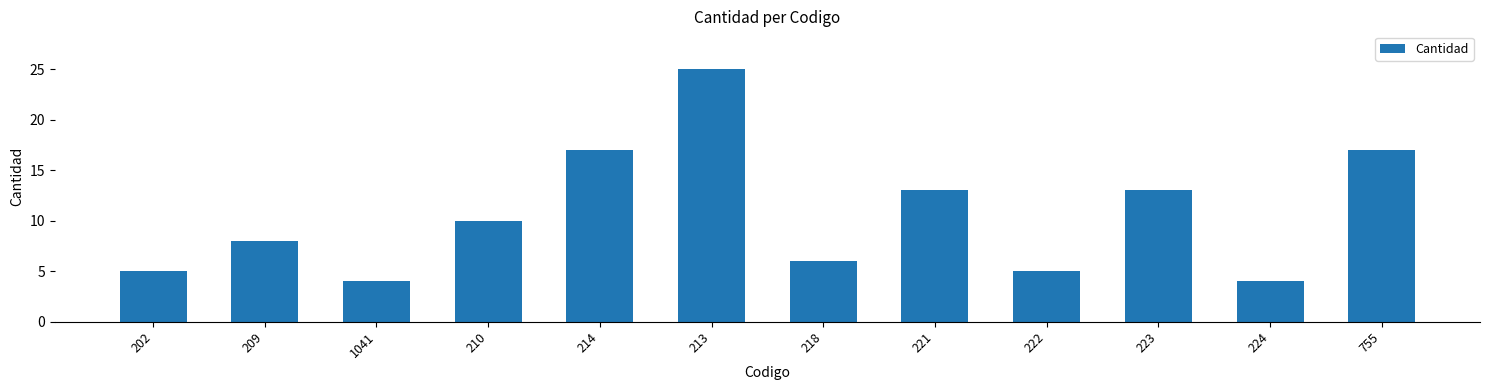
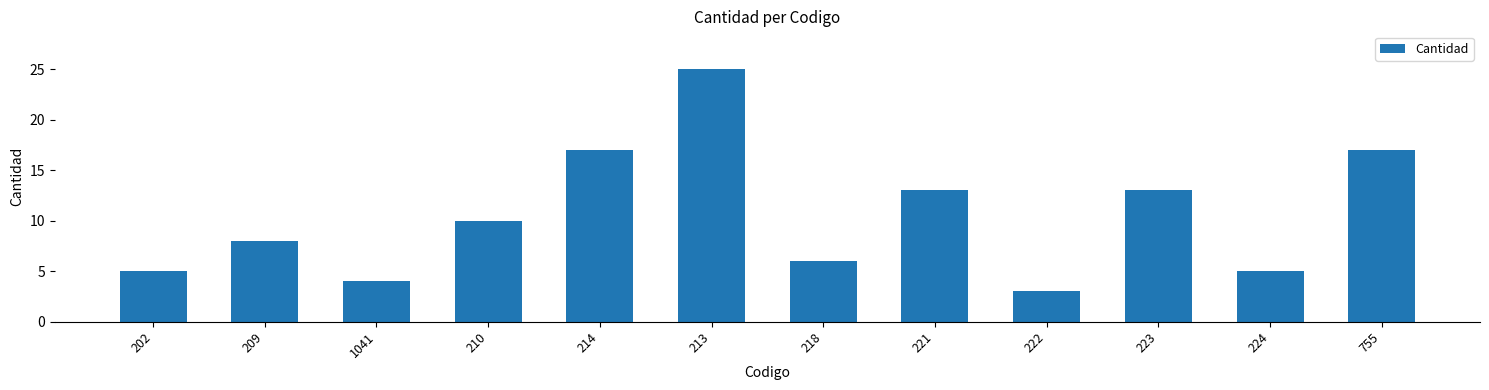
  {
    "202": 5,
    "209": 8,
    "1041": 4,
    "210": 10,
    "214": 17,
    "213": 25,
    "218": 6,
    "221": 13,
-   "222": 5,
+   "222": 3,
    "223": 13,
-   "224": 4,
+   "224": 5,
    "755": 17
  }
